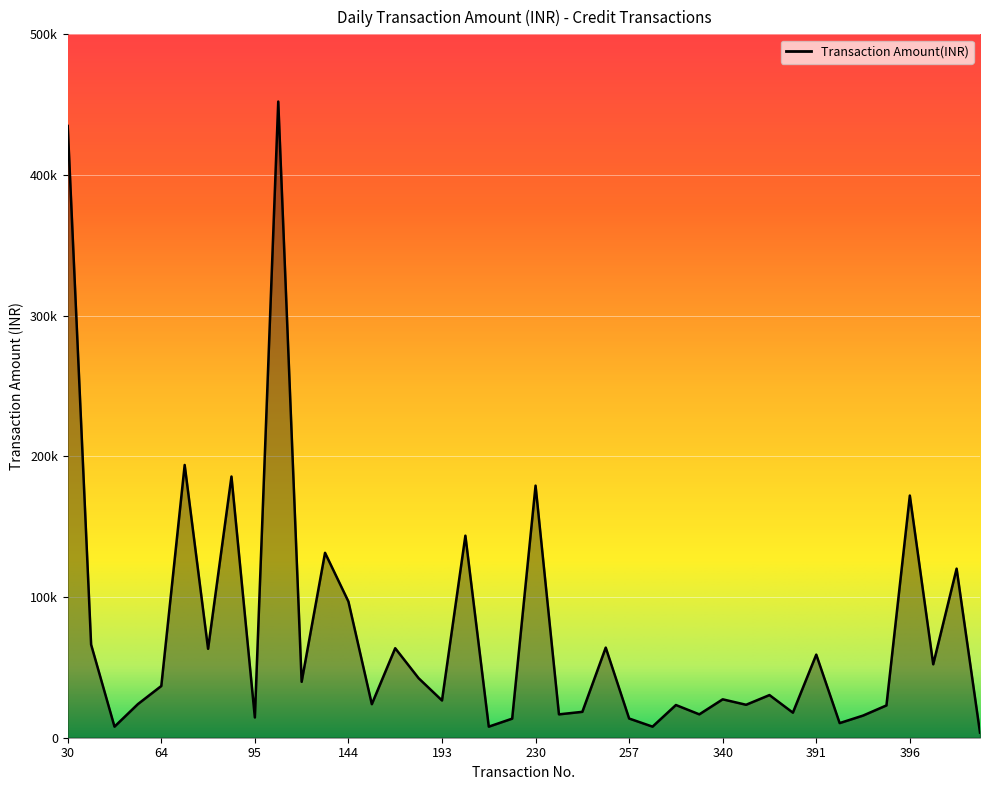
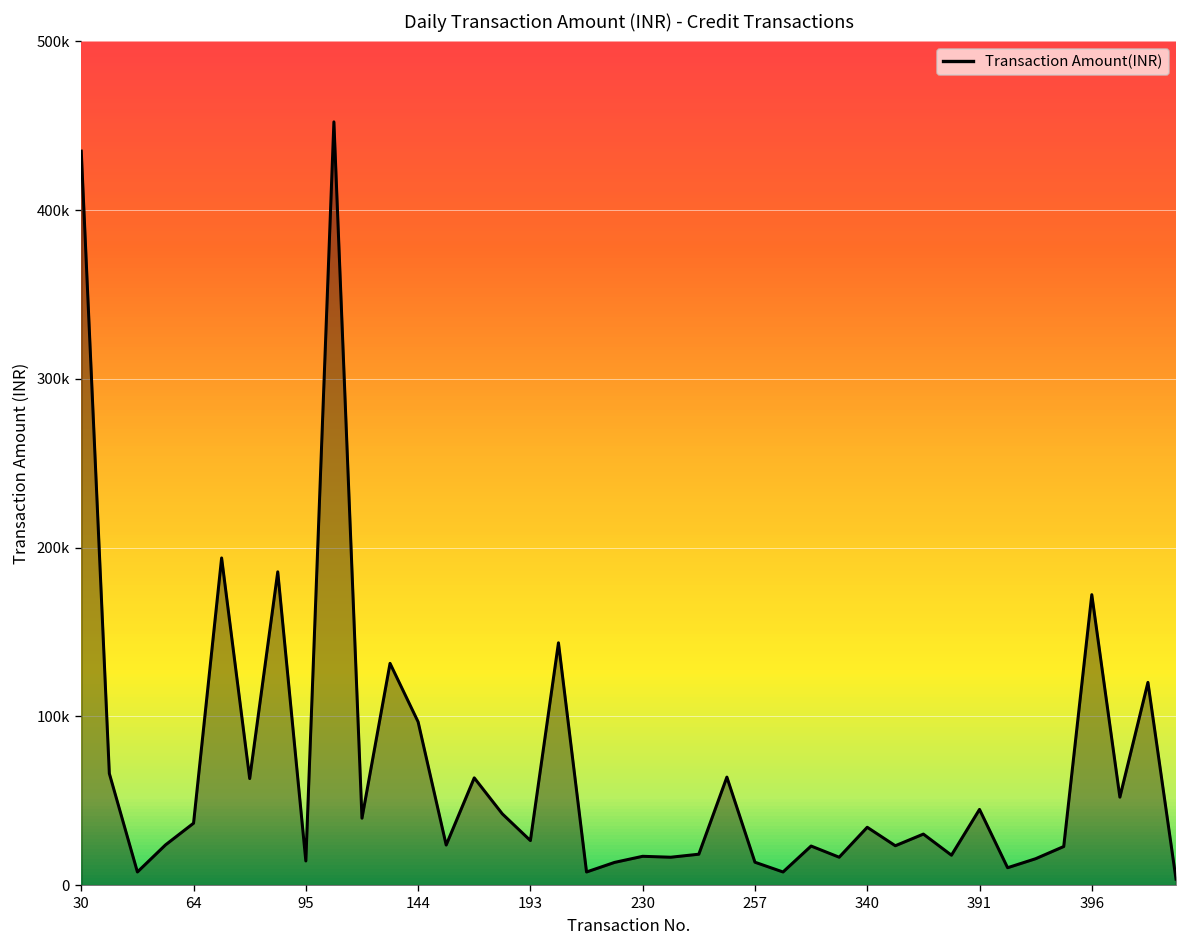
  {
    "30": 435000,
    "64": 37000,
    "95": 14000,
    "144": 97000,
    "193": 26000,
-   "230": 179000,
+   "230": 17000,
    "257": 14000,
-   "340": 27000,
-   "391": 59000,
+   "340": 34000,
+   "391": 45000,
    "396": 172000
  }
